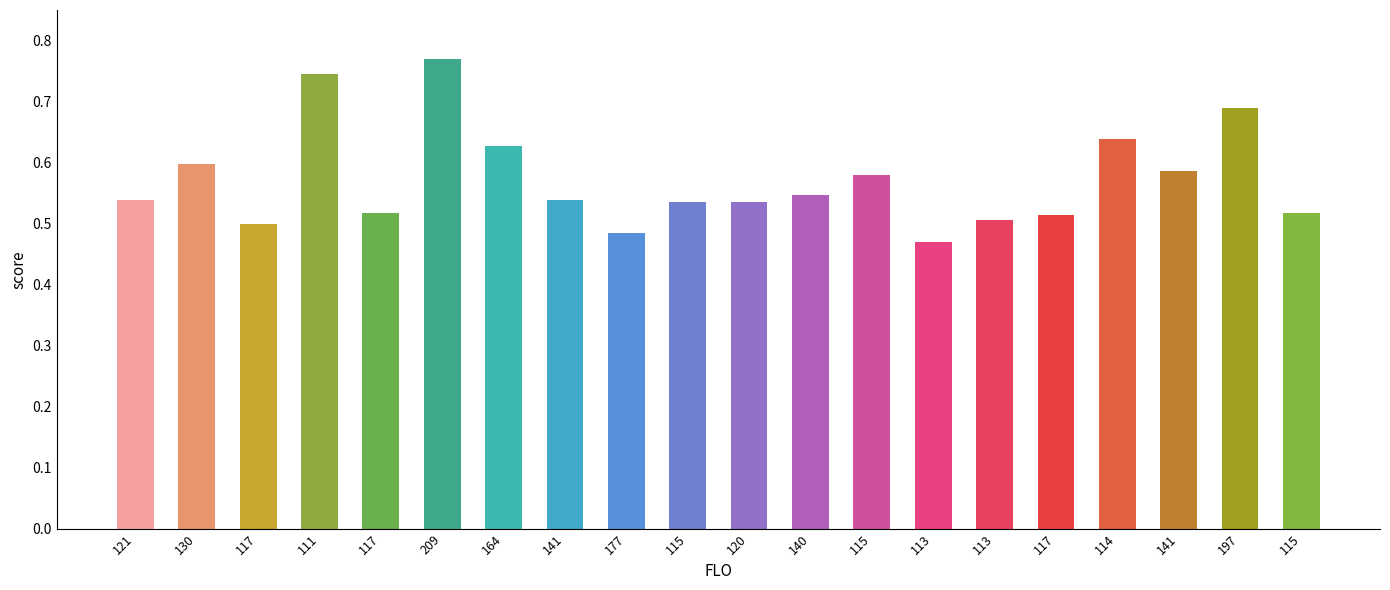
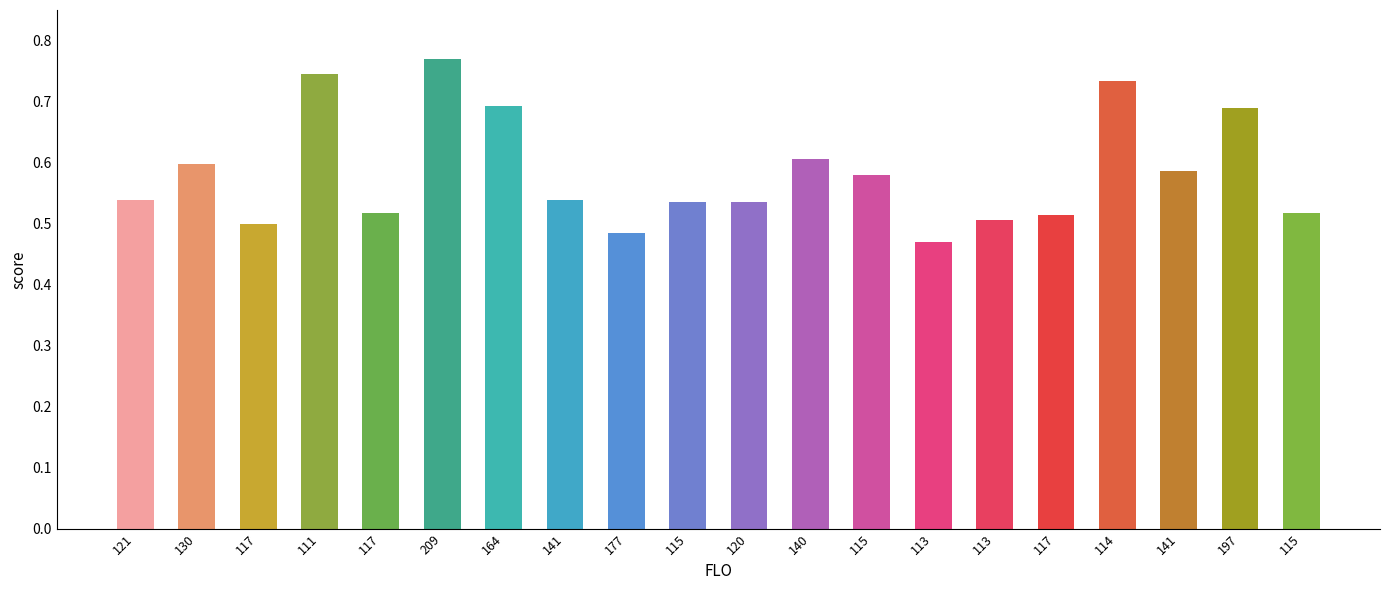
  {
    "121": 0.54,
    "130": 0.60,
    "111": 0.74,
    "209": 0.77,
-   "164": 0.63,
+   "164": 0.69,
    "177": 0.48,
    "120": 0.54,
-   "140": 0.55,
-   "114": 0.64,
+   "140": 0.61,
+   "114": 0.73,
    "197": 0.69
  }
